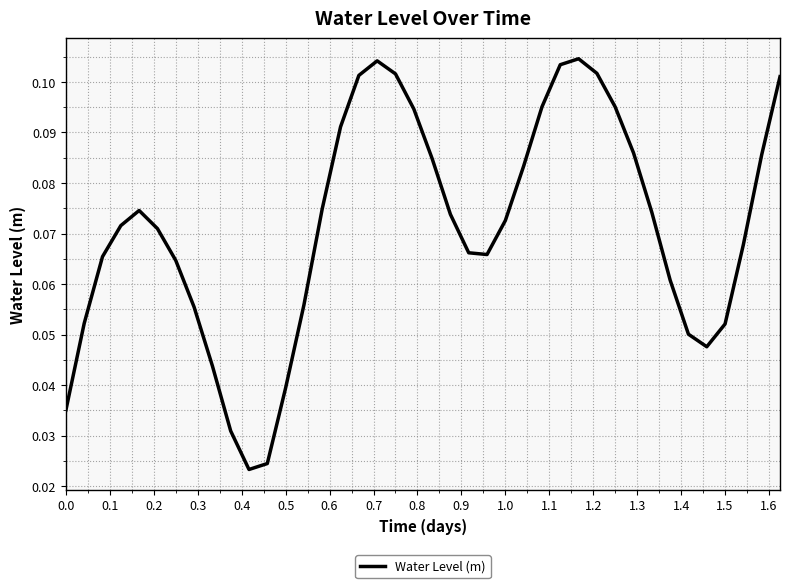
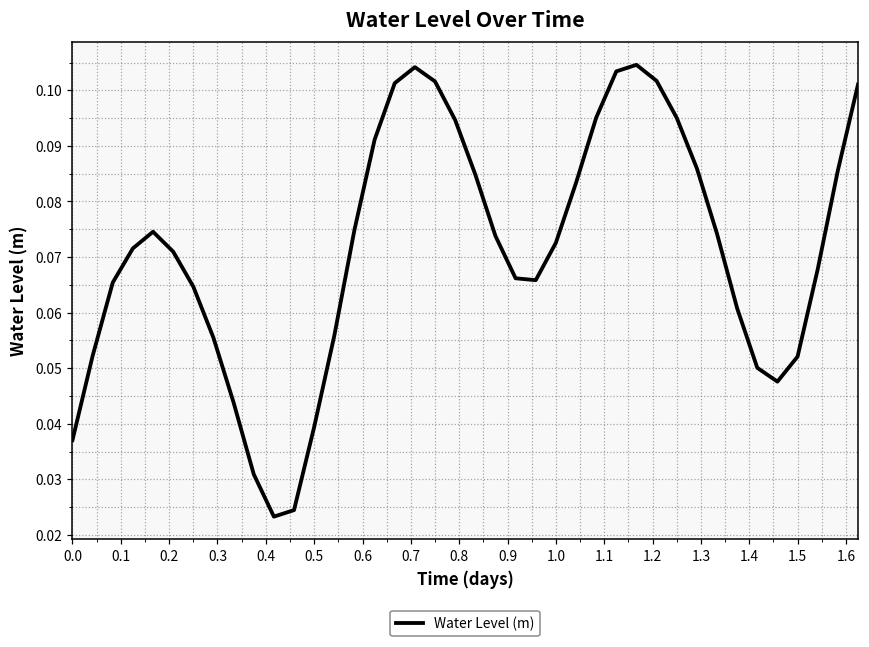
  {
-   "0.0": 0.035,
+   "0.0": 0.037,
    "0.5": 0.039,
    "1.0": 0.073,
    "1.5": 0.052
  }
